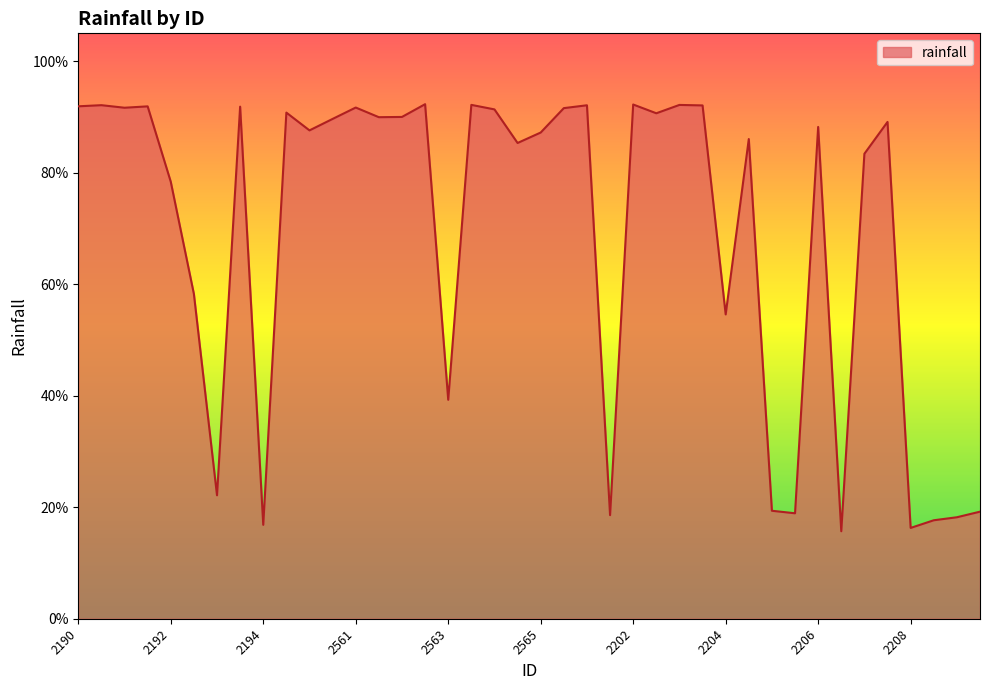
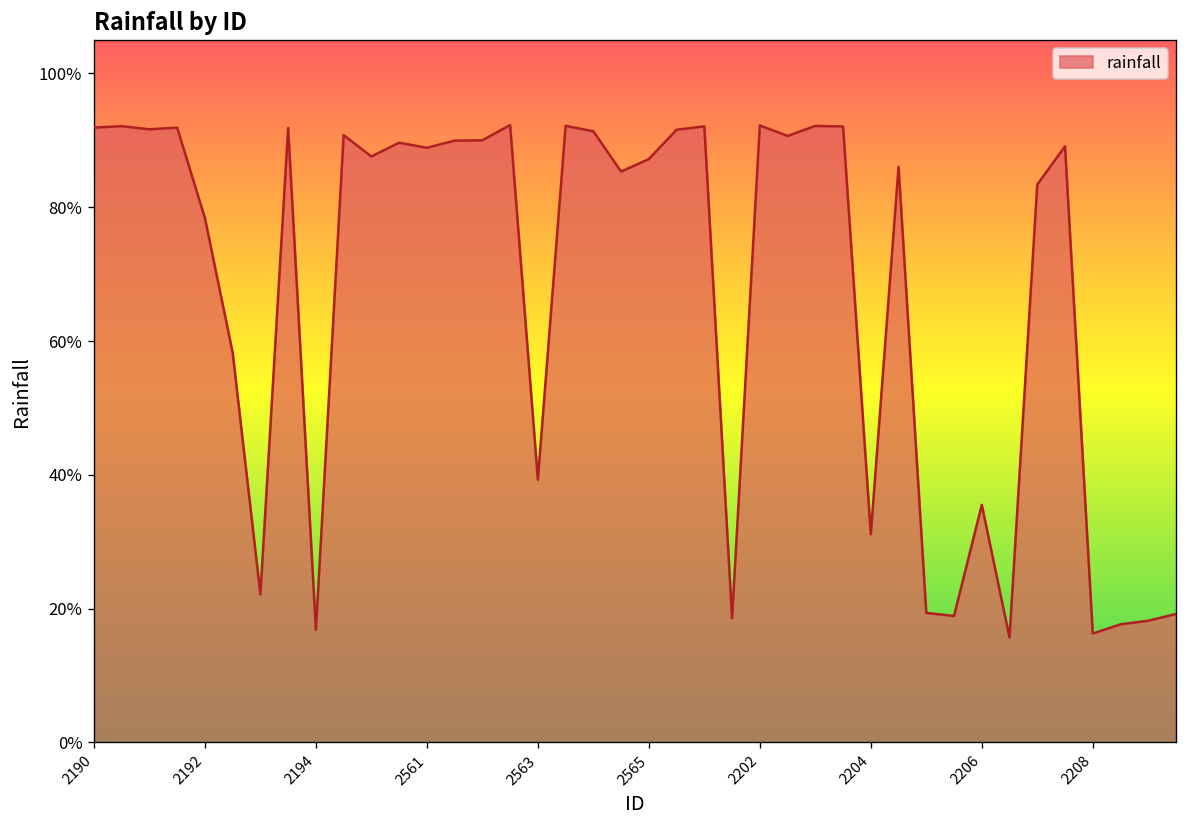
  {
    "2190": "92%",
    "2192": "78%",
    "2194": "17%",
-   "2561": "92%",
+   "2561": "89%",
    "2563": "39%",
    "2565": "87%",
    "2202": "92%",
-   "2204": "55%",
-   "2206": "88%",
+   "2204": "31%",
+   "2206": "36%",
    "2208": "16%"
  }
